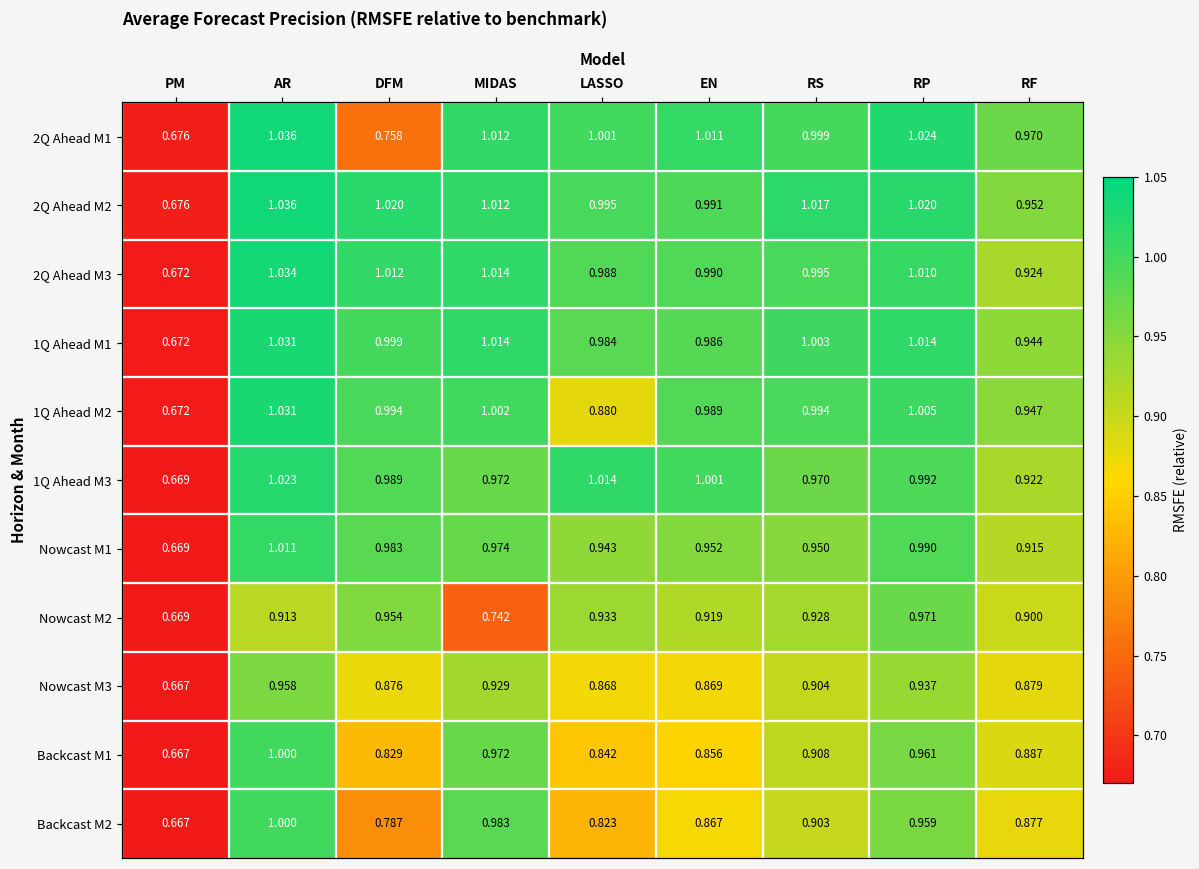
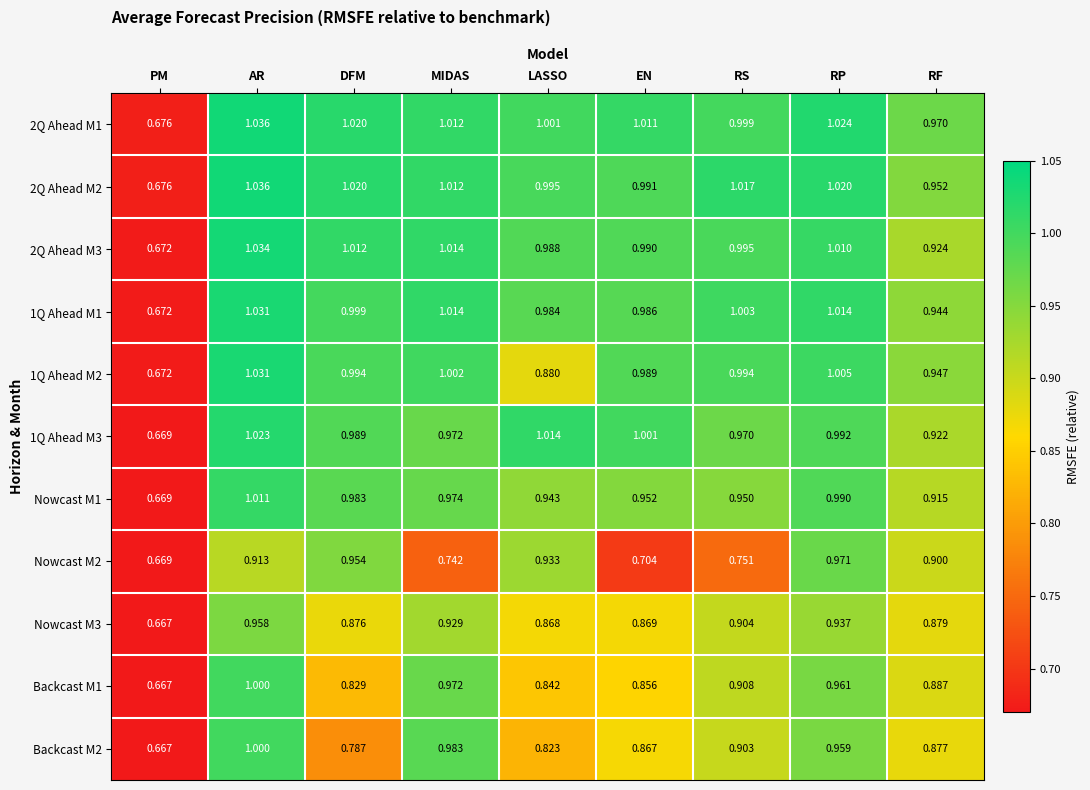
  {
    "2Q Ahead M1": {
      "PM": 0.676,
      "AR": 1.036,
-     "DFM": 0.758,
+     "DFM": 1.020,
      "MIDAS": 1.012,
      "LASSO": 1.001,
      "EN": 1.011,
      "RS": 0.999,
      "RP": 1.024,
      "RF": 0.970
    },
    "2Q Ahead M2": {
      "PM": 0.676,
      "AR": 1.036,
      "DFM": 1.020,
      "MIDAS": 1.012,
      "LASSO": 0.995,
      "EN": 0.991,
      "RS": 1.017,
      "RP": 1.020,
      "RF": 0.952
    },
    "2Q Ahead M3": {
      "PM": 0.672,
      "AR": 1.034,
      "DFM": 1.012,
      "MIDAS": 1.014,
      "LASSO": 0.988,
      "EN": 0.990,
      "RS": 0.995,
      "RP": 1.010,
      "RF": 0.924
    },
    "1Q Ahead M1": {
      "PM": 0.672,
      "AR": 1.031,
      "DFM": 0.999,
      "MIDAS": 1.014,
      "LASSO": 0.984,
      "EN": 0.986,
      "RS": 1.003,
      "RP": 1.014,
      "RF": 0.944
    },
    "1Q Ahead M2": {
      "PM": 0.672,
      "AR": 1.031,
      "DFM": 0.994,
      "MIDAS": 1.002,
      "LASSO": 0.880,
      "EN": 0.989,
      "RS": 0.994,
      "RP": 1.005,
      "RF": 0.947
    },
    "1Q Ahead M3": {
      "PM": 0.669,
      "AR": 1.023,
      "DFM": 0.989,
      "MIDAS": 0.972,
      "LASSO": 1.014,
      "EN": 1.001,
      "RS": 0.970,
      "RP": 0.992,
      "RF": 0.922
    },
    "Nowcast M1": {
      "PM": 0.669,
      "AR": 1.011,
      "DFM": 0.983,
      "MIDAS": 0.974,
      "LASSO": 0.943,
      "EN": 0.952,
      "RS": 0.950,
      "RP": 0.990,
      "RF": 0.915
    },
    "Nowcast M2": {
      "PM": 0.669,
      "AR": 0.913,
      "DFM": 0.954,
      "MIDAS": 0.742,
      "LASSO": 0.933,
-     "EN": 0.919,
-     "RS": 0.928,
+     "EN": 0.704,
+     "RS": 0.751,
      "RP": 0.971,
      "RF": 0.900
    },
    "Nowcast M3": {
      "PM": 0.667,
      "AR": 0.958,
      "DFM": 0.876,
      "MIDAS": 0.929,
      "LASSO": 0.868,
      "EN": 0.869,
      "RS": 0.904,
      "RP": 0.937,
      "RF": 0.879
    },
    "Backcast M1": {
      "PM": 0.667,
      "AR": 1.000,
      "DFM": 0.829,
      "MIDAS": 0.972,
      "LASSO": 0.842,
      "EN": 0.856,
      "RS": 0.908,
      "RP": 0.961,
      "RF": 0.887
    },
    "Backcast M2": {
      "PM": 0.667,
      "AR": 1.000,
      "DFM": 0.787,
      "MIDAS": 0.983,
      "LASSO": 0.823,
      "EN": 0.867,
      "RS": 0.903,
      "RP": 0.959,
      "RF": 0.877
    }
  }
